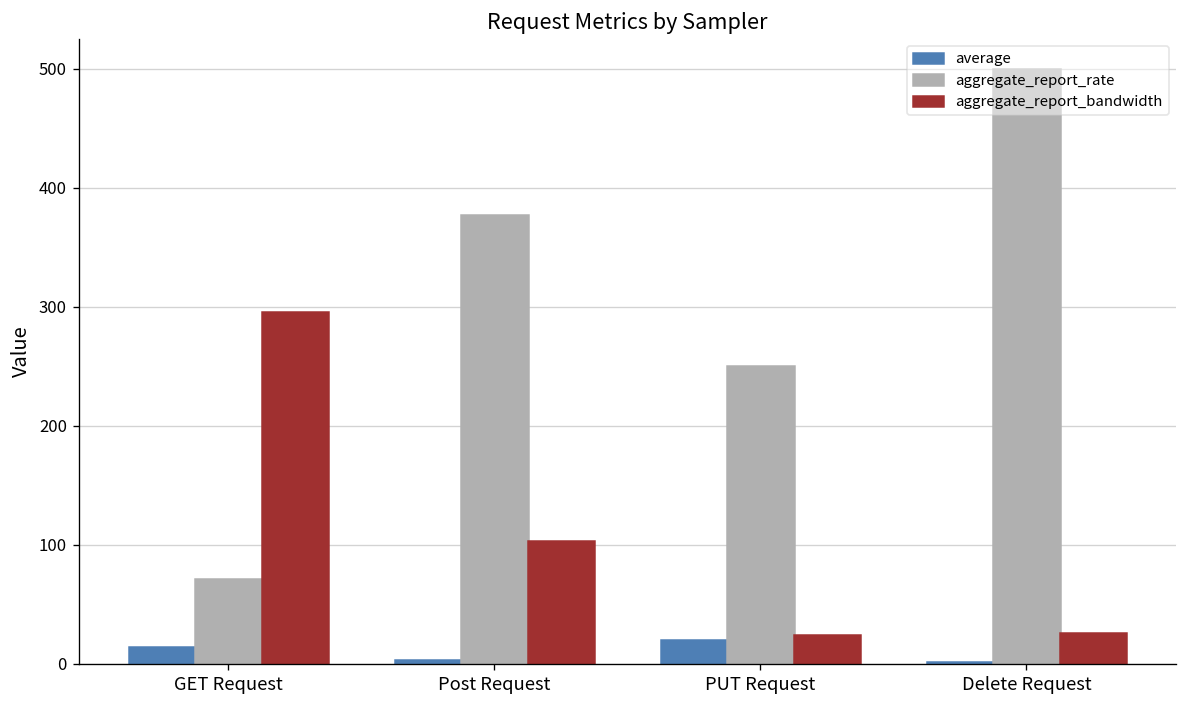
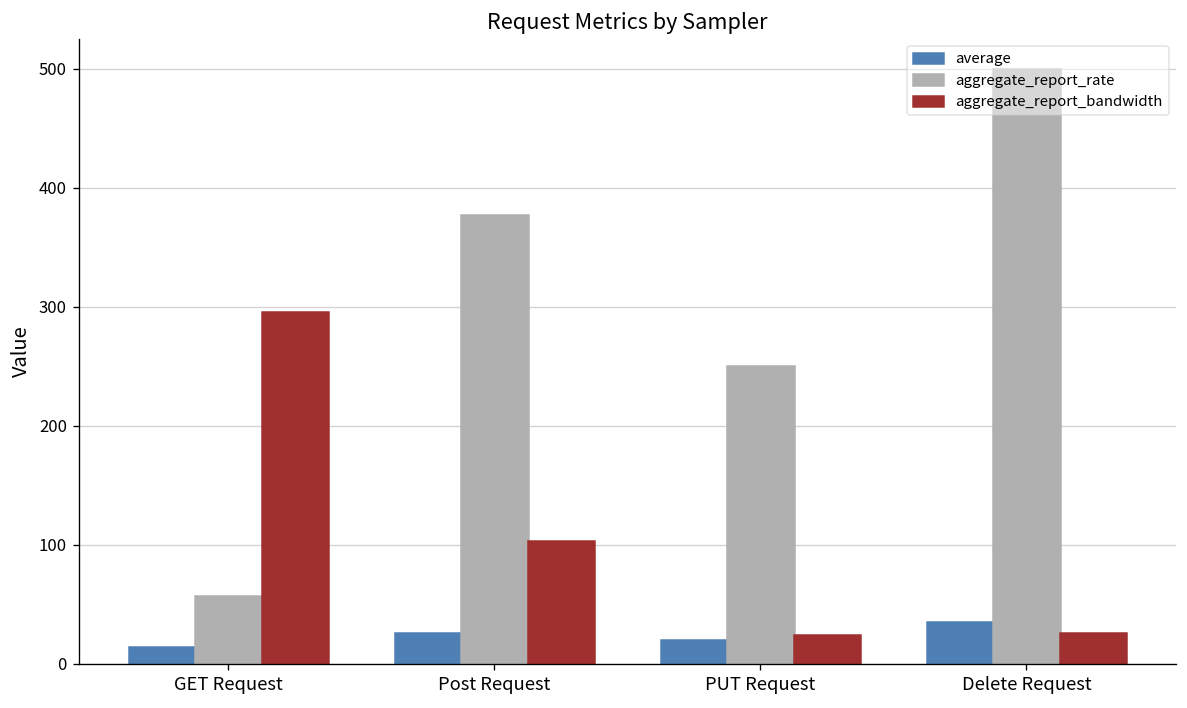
  {
    "average": {
      "GET Request": 10,
-     "Post Request": 0,
+     "Post Request": 30,
      "PUT Request": 20,
-     "Delete Request": 0
+     "Delete Request": 40
    },
    "aggregate_report_rate": {
-     "GET Request": 70,
+     "GET Request": 60,
      "Post Request": 380,
      "PUT Request": 250
    },
    "aggregate_report_bandwidth": {
      "GET Request": 300,
      "Post Request": 100,
      "PUT Request": 20,
      "Delete Request": 30
    }
  }
